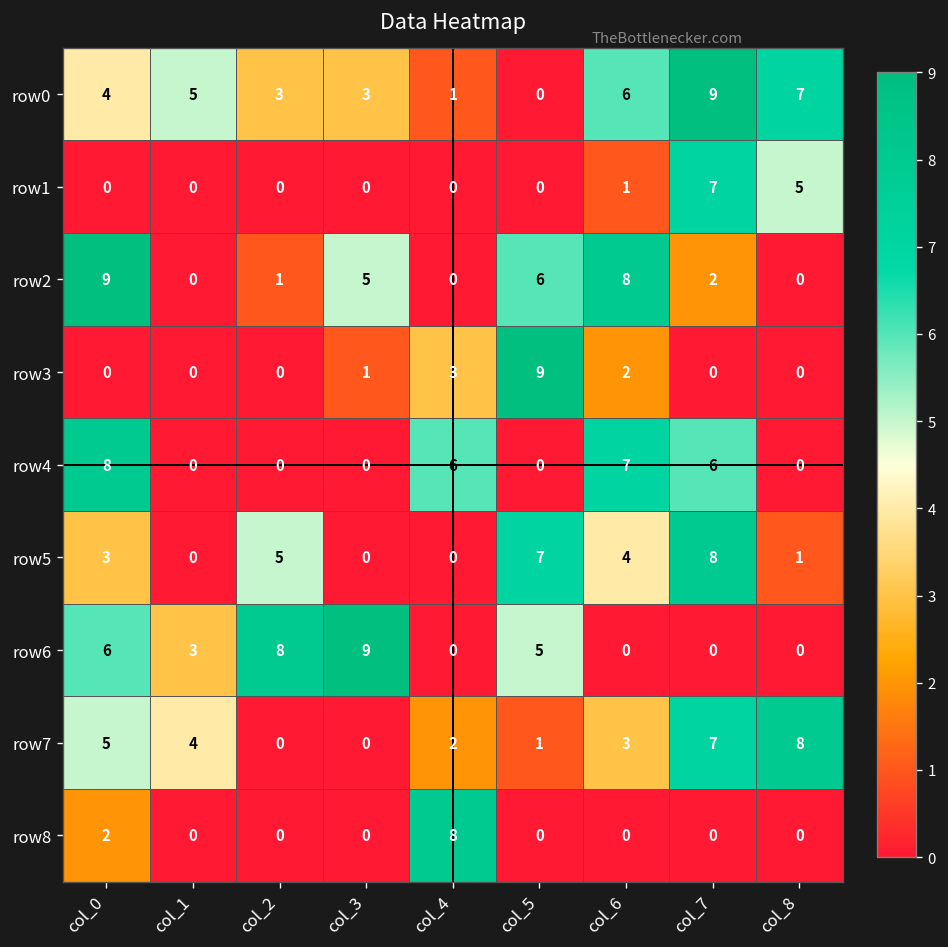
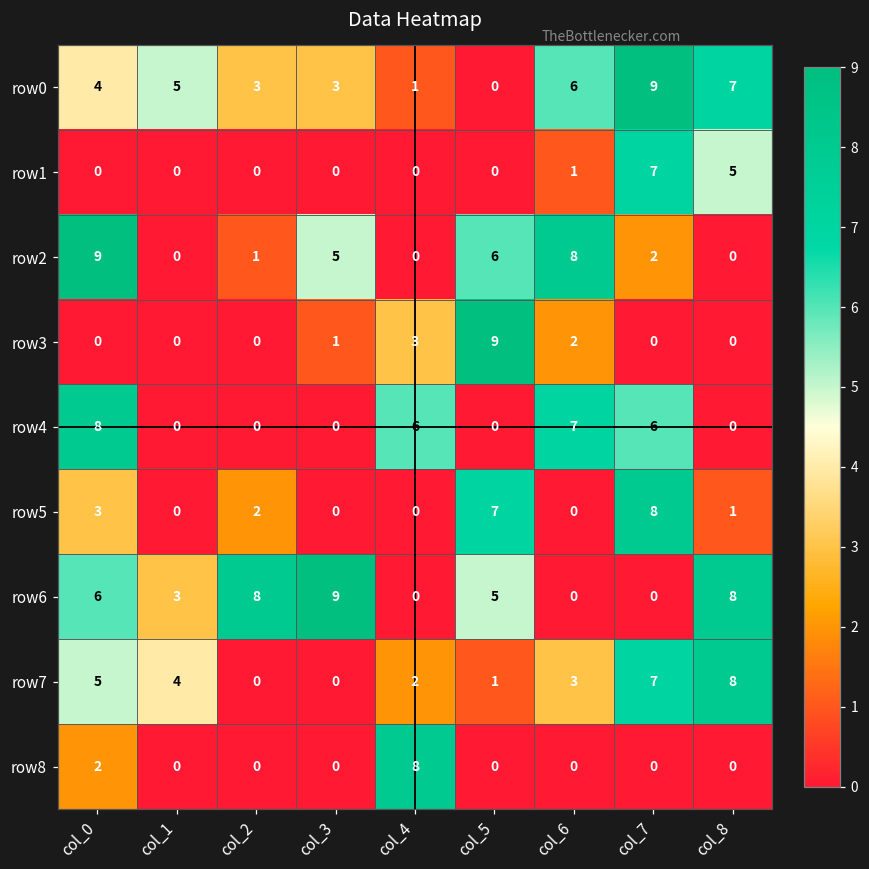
  {
    "row0": {
      "col_0": 4,
      "col_1": 5,
      "col_2": 3,
      "col_3": 3,
      "col_4": 1,
      "col_5": 0,
      "col_6": 6,
      "col_7": 9,
      "col_8": 7
    },
    "row1": {
      "col_0": 0,
      "col_1": 0,
      "col_2": 0,
      "col_3": 0,
      "col_4": 0,
      "col_5": 0,
      "col_6": 1,
      "col_7": 7,
      "col_8": 5
    },
    "row2": {
      "col_0": 9,
      "col_1": 0,
      "col_2": 1,
      "col_3": 5,
      "col_4": 0,
      "col_5": 6,
      "col_6": 8,
      "col_7": 2,
      "col_8": 0
    },
    "row3": {
      "col_0": 0,
      "col_1": 0,
      "col_2": 0,
      "col_3": 1,
      "col_4": 3,
      "col_5": 9,
      "col_6": 2,
      "col_7": 0,
      "col_8": 0
    },
    "row4": {
      "col_0": 8,
      "col_1": 0,
      "col_2": 0,
      "col_3": 0,
      "col_4": 6,
      "col_5": 0,
      "col_6": 7,
      "col_7": 6,
      "col_8": 0
    },
    "row5": {
      "col_0": 3,
      "col_1": 0,
-     "col_2": 5,
+     "col_2": 2,
      "col_3": 0,
      "col_4": 0,
      "col_5": 7,
-     "col_6": 4,
+     "col_6": 0,
      "col_7": 8,
      "col_8": 1
    },
    "row6": {
      "col_0": 6,
      "col_1": 3,
      "col_2": 8,
      "col_3": 9,
      "col_4": 0,
      "col_5": 5,
      "col_6": 0,
      "col_7": 0,
-     "col_8": 0
+     "col_8": 8
    },
    "row7": {
      "col_0": 5,
      "col_1": 4,
      "col_2": 0,
      "col_3": 0,
      "col_4": 2,
      "col_5": 1,
      "col_6": 3,
      "col_7": 7,
      "col_8": 8
    },
    "row8": {
      "col_0": 2,
      "col_1": 0,
      "col_2": 0,
      "col_3": 0,
      "col_4": 8,
      "col_5": 0,
      "col_6": 0,
      "col_7": 0,
      "col_8": 0
    }
  }
